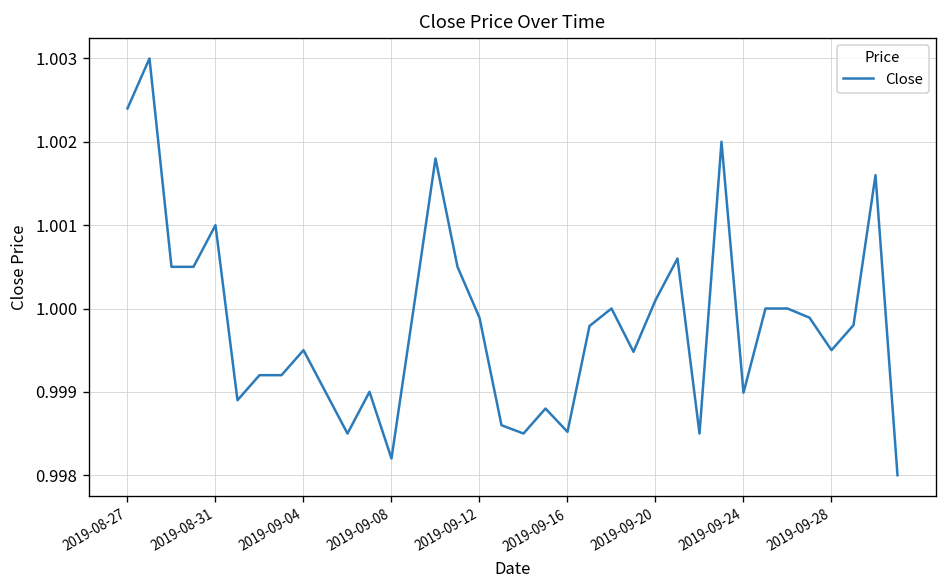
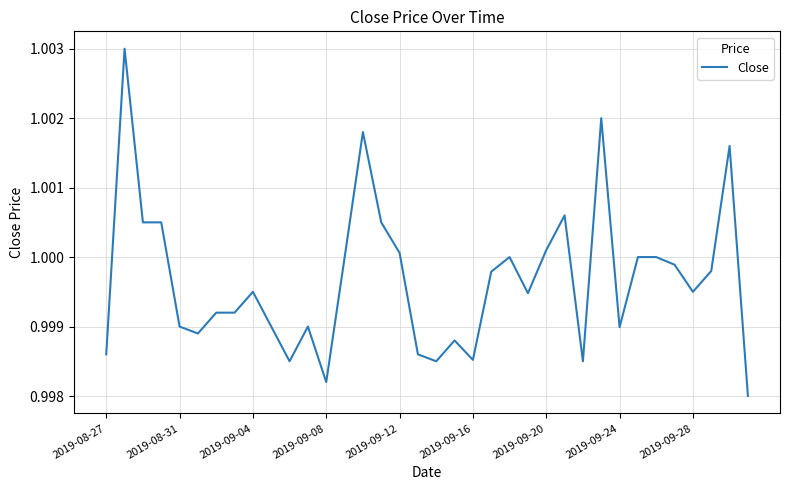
  {
-   "2019-08-27": 1.0024,
-   "2019-08-31": 1.001,
+   "2019-08-27": 0.9986,
+   "2019-08-31": 0.999,
    "2019-09-04": 0.9995,
    "2019-09-08": 0.9982,
-   "2019-09-12": 0.9999,
+   "2019-09-12": 1.0001,
    "2019-09-16": 0.9985,
    "2019-09-20": 1.0001,
    "2019-09-24": 0.9990,
    "2019-09-28": 0.9995
  }
